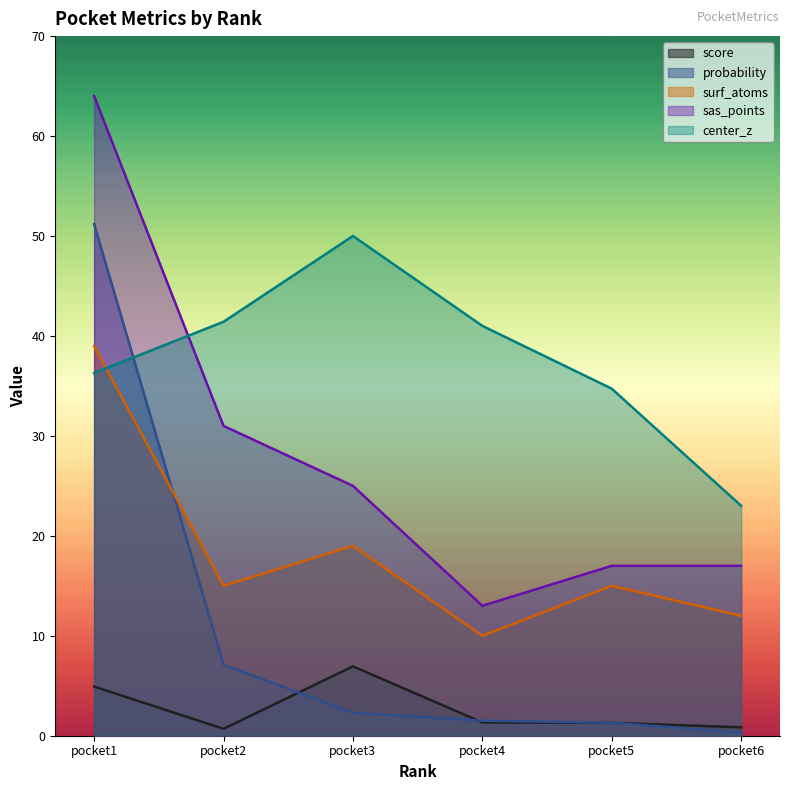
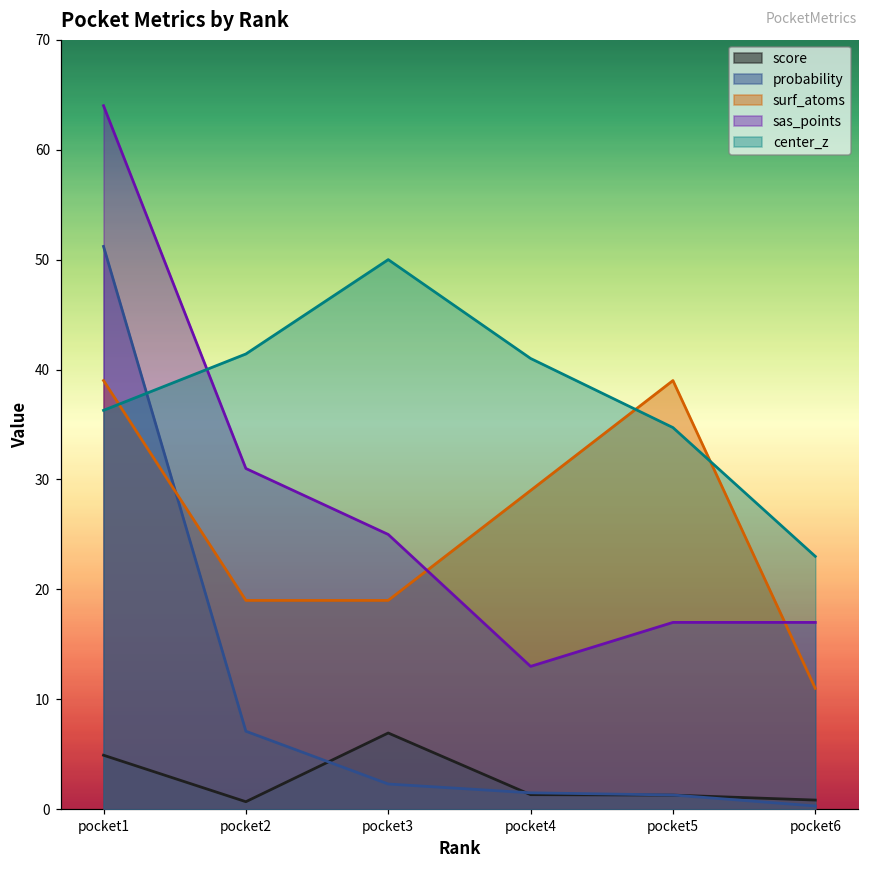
  {
    "score": {
      "pocket1": 5,
      "pocket2": 1,
      "pocket3": 7,
      "pocket6": 1
    },
    "surf_atoms": {
      "pocket1": 39,
-     "pocket2": 15,
+     "pocket2": 19,
      "pocket3": 19,
-     "pocket4": 10,
-     "pocket5": 15,
-     "pocket6": 12
+     "pocket4": 29,
+     "pocket5": 39,
+     "pocket6": 11
    }
  }
